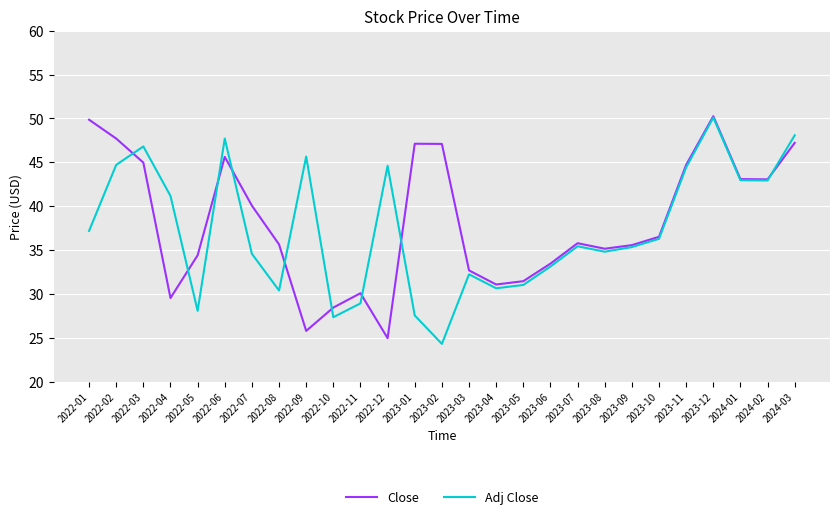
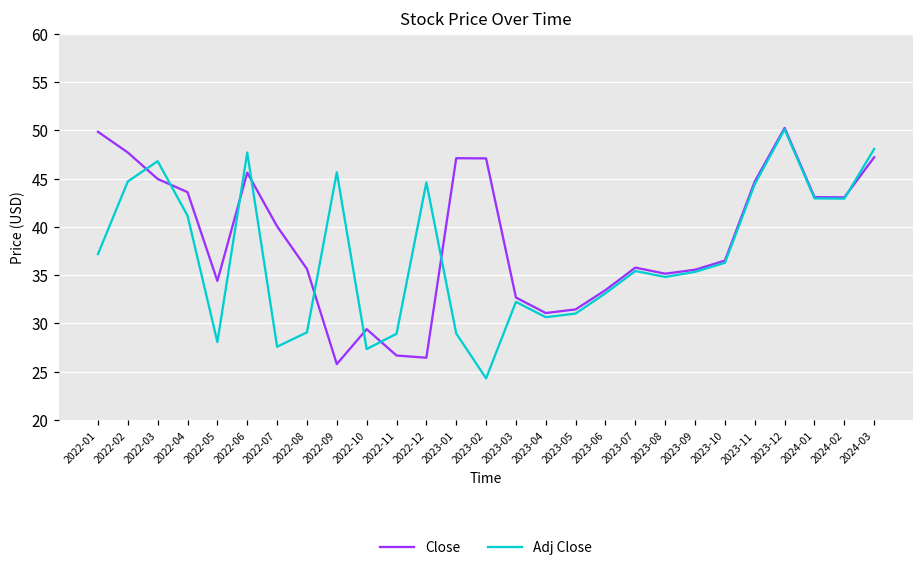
  {
    "Close": {
      "2022-01": 50,
      "2022-02": 48,
      "2022-03": 45,
-     "2022-04": 30,
+     "2022-04": 44,
      "2022-05": 34,
      "2022-06": 46,
      "2022-07": 40,
      "2022-08": 36,
      "2022-09": 26,
-     "2022-10": 28,
-     "2022-11": 30,
-     "2022-12": 25,
+     "2022-10": 29,
+     "2022-11": 27,
+     "2022-12": 26,
      "2023-01": 47,
      "2023-02": 47,
      "2023-03": 33,
      "2023-04": 31,
      "2023-05": 31,
      "2023-06": 33,
      "2023-07": 36,
      "2023-08": 35,
      "2024-03": 47
    },
    "Adj Close": {
      "2022-01": 37,
      "2022-02": 45,
      "2022-03": 47,
      "2022-04": 41,
      "2022-05": 28,
      "2022-06": 48,
-     "2022-07": 35,
-     "2022-08": 30,
+     "2022-07": 28,
+     "2022-08": 29,
      "2022-09": 46,
      "2022-10": 27,
      "2022-11": 29,
      "2022-12": 45,
-     "2023-01": 28,
+     "2023-01": 29,
      "2023-02": 24,
      "2023-03": 32,
      "2023-04": 31,
      "2023-05": 31,
      "2023-06": 33,
      "2023-07": 35,
      "2023-08": 35,
      "2024-03": 48
    }
  }
